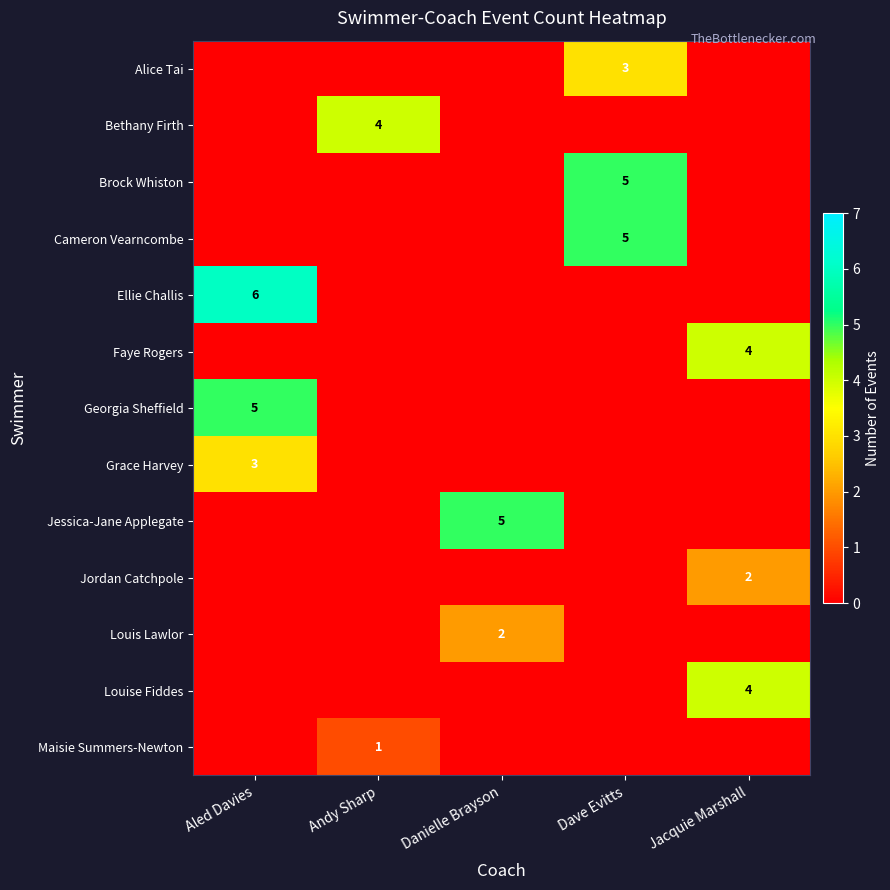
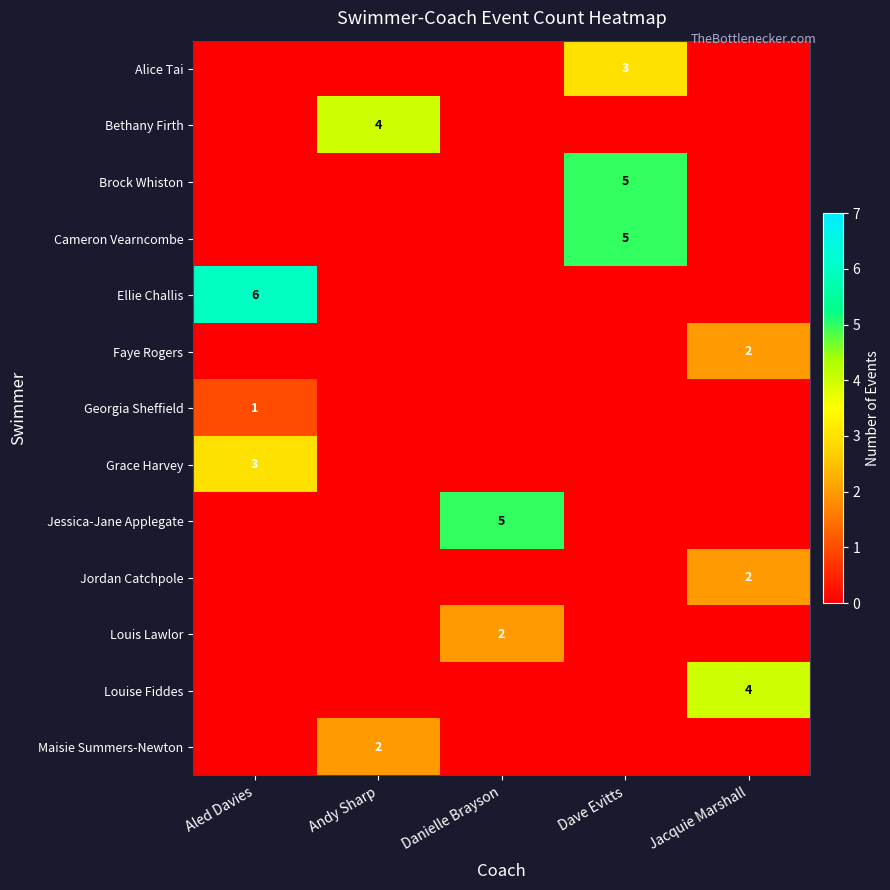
  {
    "Alice Tai": {
      "Dave Evitts": 3
    },
    "Bethany Firth": {
      "Andy Sharp": 4
    },
    "Brock Whiston": {
      "Dave Evitts": 5
    },
    "Cameron Vearncombe": {
      "Dave Evitts": 5
    },
    "Ellie Challis": {
      "Aled Davies": 6
    },
    "Faye Rogers": {
-     "Jacquie Marshall": 4
+     "Jacquie Marshall": 2
    },
    "Georgia Sheffield": {
-     "Aled Davies": 5
+     "Aled Davies": 1
    },
    "Grace Harvey": {
      "Aled Davies": 3
    },
    "Jessica-Jane Applegate": {
      "Danielle Brayson": 5
    },
    "Jordan Catchpole": {
      "Jacquie Marshall": 2
    },
    "Louis Lawlor": {
      "Danielle Brayson": 2
    },
    "Louise Fiddes": {
      "Jacquie Marshall": 4
    },
    "Maisie Summers-Newton": {
-     "Andy Sharp": 1
+     "Andy Sharp": 2
    }
  }
